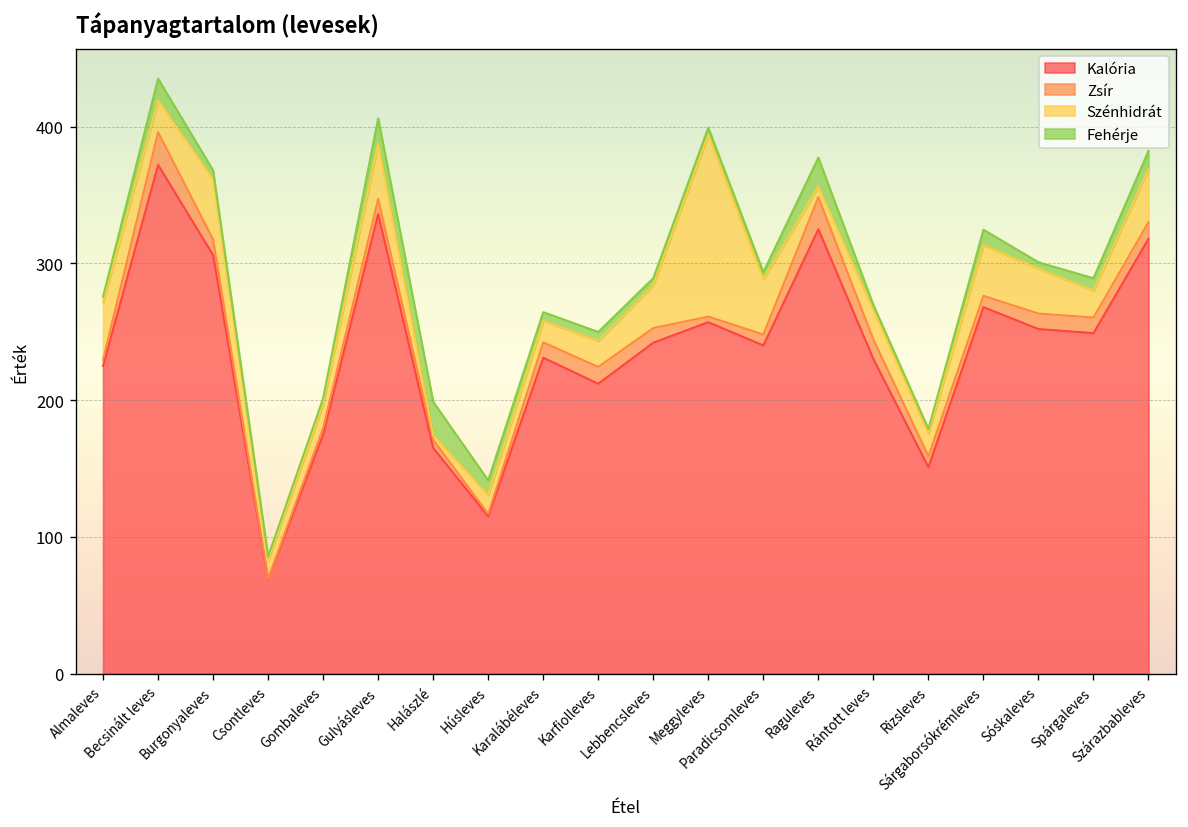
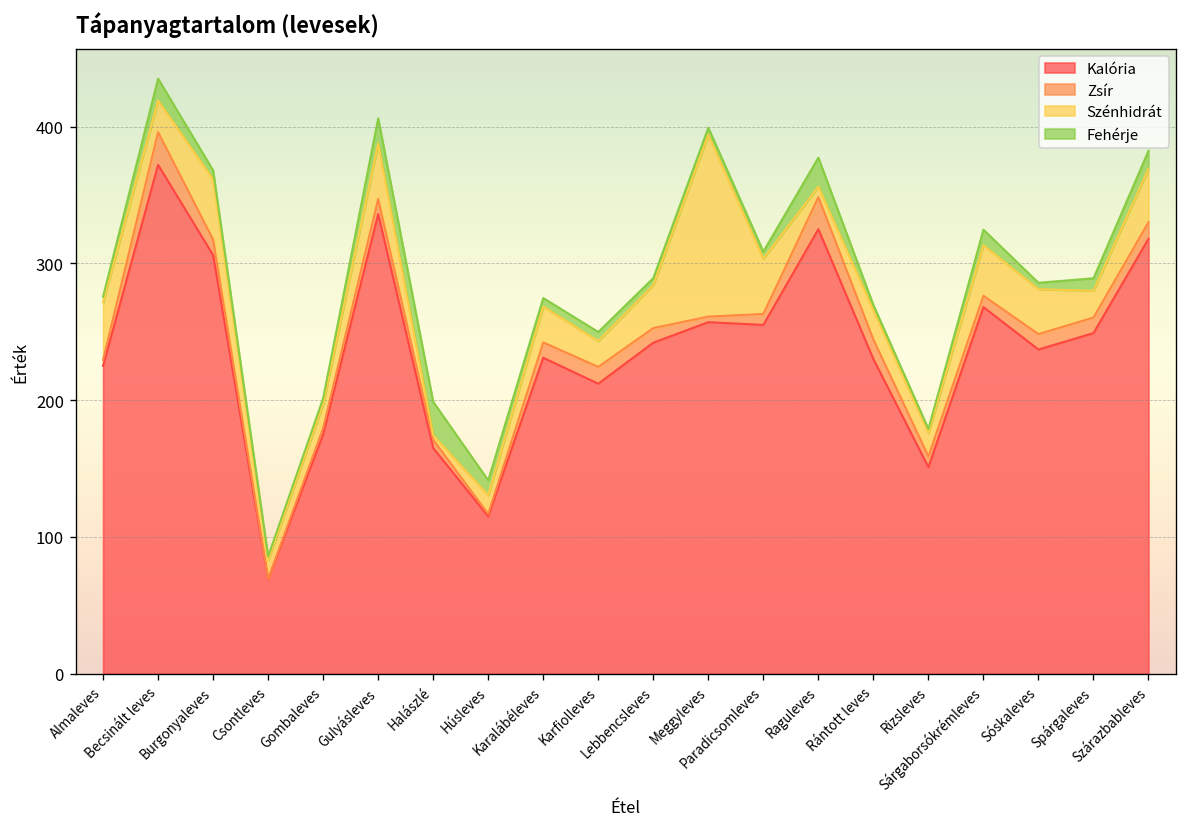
  {
    "Kalória": {
      "Almaleves": 225,
      "Becsinált leves": 372,
      "Burgonyaleves": 306,
      "Gombaleves": 175,
      "Gulyásleves": 336,
      "Halászlé": 165,
      "Karalábéleves": 231,
      "Karfiolleves": 212,
      "Lebbencsleves": 242,
      "Meggyleves": 257,
-     "Paradicsomleves": 240,
+     "Paradicsomleves": 255,
      "Raguleves": 325,
      "Rántott leves": 230,
      "Rizsleves": 151,
      "Sárgaborsókrémleves": 268,
-     "Sóskaleves": 252,
+     "Sóskaleves": 237,
      "Spárgaleves": 249,
      "Szárazbableves": 318
    },
    "Zsír": {
      "Almaleves": 4,
      "Becsinált leves": 24,
      "Burgonyaleves": 11,
      "Gombaleves": 5,
      "Gulyásleves": 11,
      "Halászlé": 6,
      "Karalábéleves": 11,
      "Karfiolleves": 12,
      "Lebbencsleves": 11,
      "Meggyleves": 4,
      "Paradicsomleves": 8,
      "Raguleves": 23,
      "Rántott leves": 14,
      "Rizsleves": 8,
      "Sárgaborsókrémleves": 8,
      "Sóskaleves": 11,
      "Spárgaleves": 11,
      "Szárazbableves": 12
    },
    "Szénhidrát": {
      "Almaleves": 42,
      "Becsinált leves": 23,
      "Burgonyaleves": 44,
      "Csontleves": 14,
      "Gombaleves": 17,
      "Gulyásleves": 41,
      "Halászlé": 3,
      "Húsleves": 14,
-     "Karalábéleves": 16,
+     "Karalábéleves": 26,
      "Karfiolleves": 19,
      "Lebbencsleves": 31,
      "Meggyleves": 133,
      "Paradicsomleves": 40,
      "Raguleves": 8,
      "Rántott leves": 22,
      "Rizsleves": 17,
      "Sárgaborsókrémleves": 37,
      "Sóskaleves": 33,
      "Spárgaleves": 20,
      "Szárazbableves": 39
    },
    "Fehérje": {
      "Almaleves": 4,
      "Becsinált leves": 16,
      "Burgonyaleves": 7,
      "Csontleves": 3,
      "Gombaleves": 4,
      "Gulyásleves": 18,
      "Halászlé": 25,
      "Húsleves": 11,
      "Karalábéleves": 6,
      "Karfiolleves": 7,
      "Lebbencsleves": 5,
      "Meggyleves": 5,
      "Paradicsomleves": 5,
      "Raguleves": 21,
      "Rántott leves": 4,
      "Rizsleves": 3,
      "Sárgaborsókrémleves": 11,
      "Sóskaleves": 5,
      "Spárgaleves": 9
    }
  }
